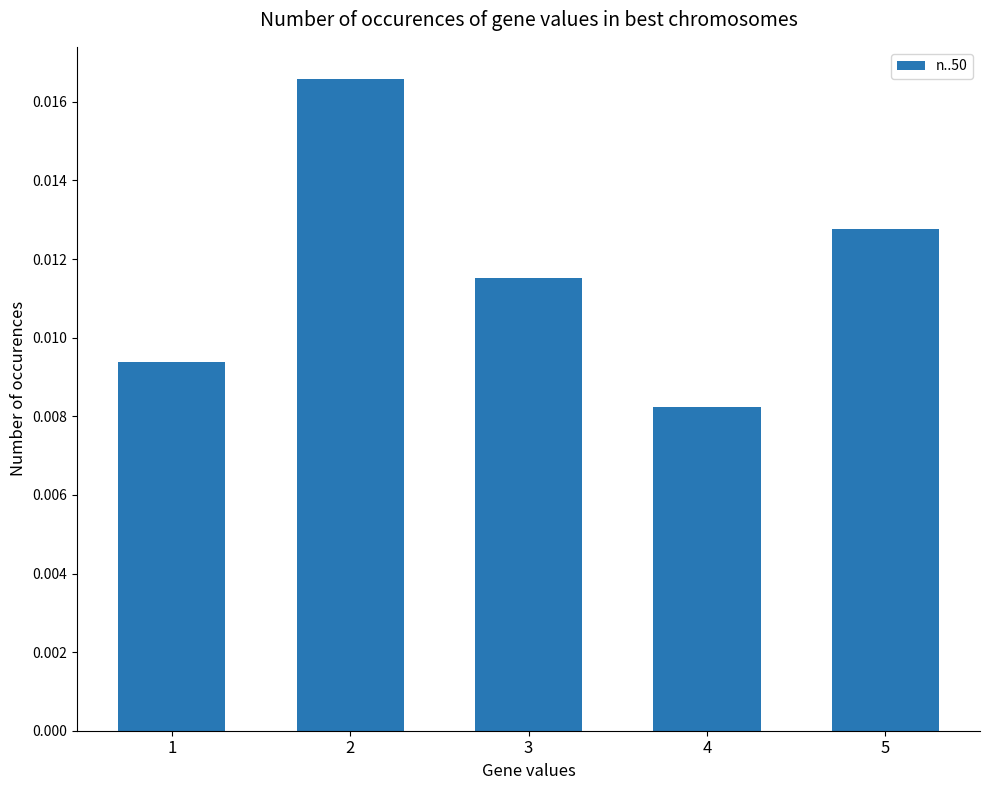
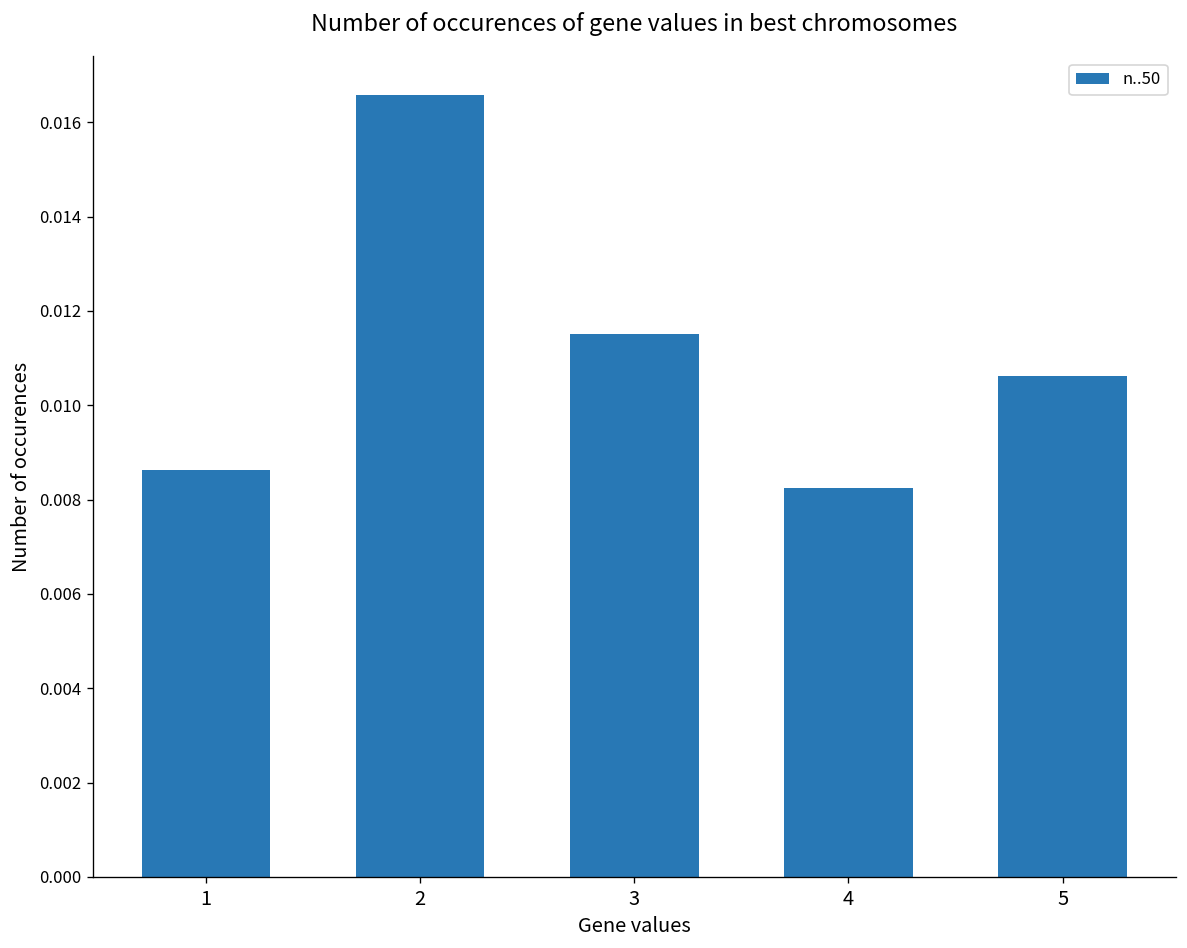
  {
-   "1": 0.0094,
+   "1": 0.0086,
    "2": 0.0166,
    "3": 0.0115,
    "4": 0.0082,
-   "5": 0.0128
+   "5": 0.0106
  }
